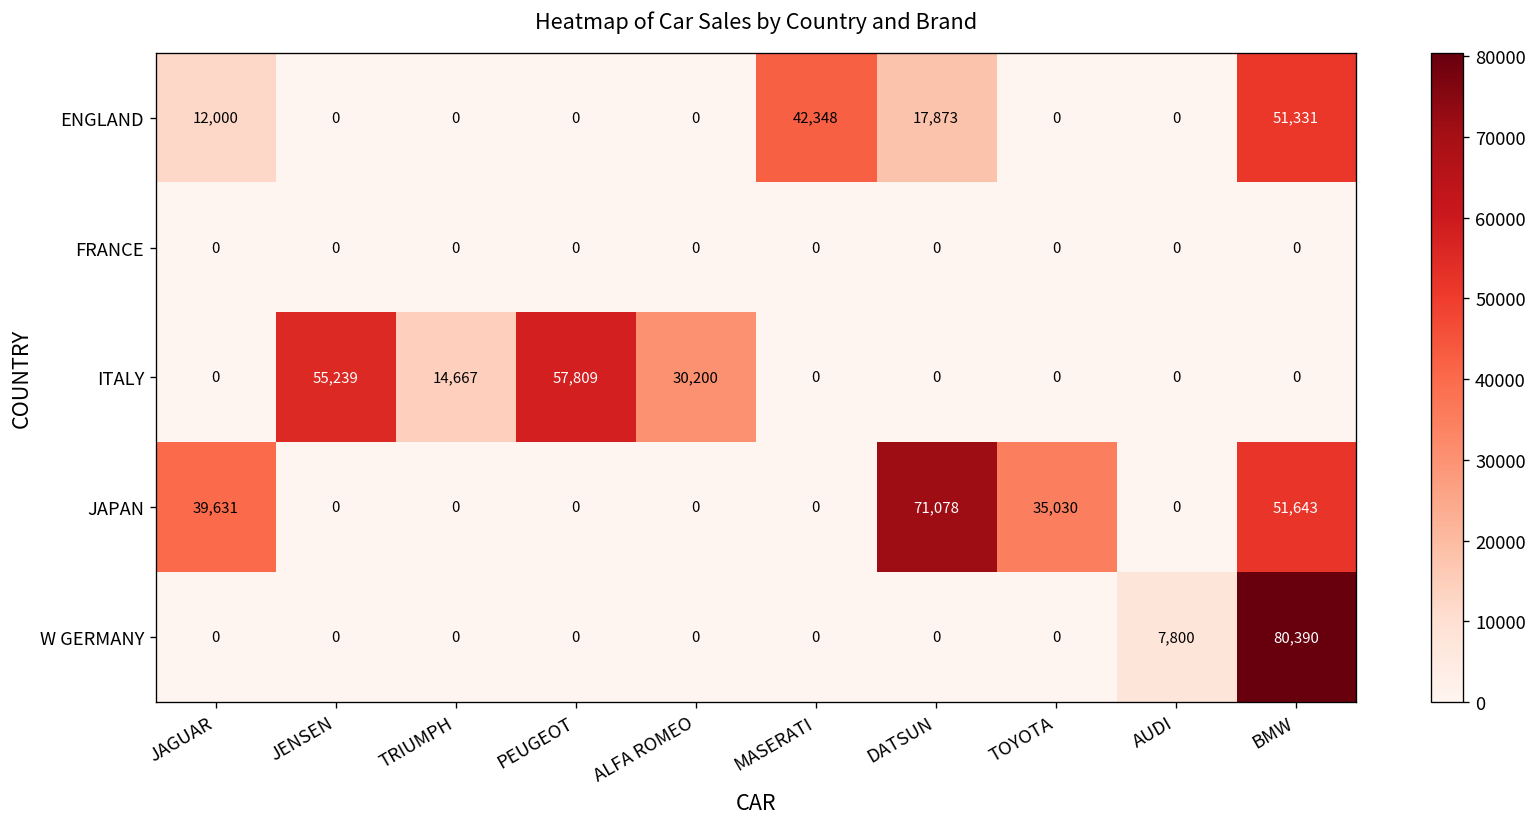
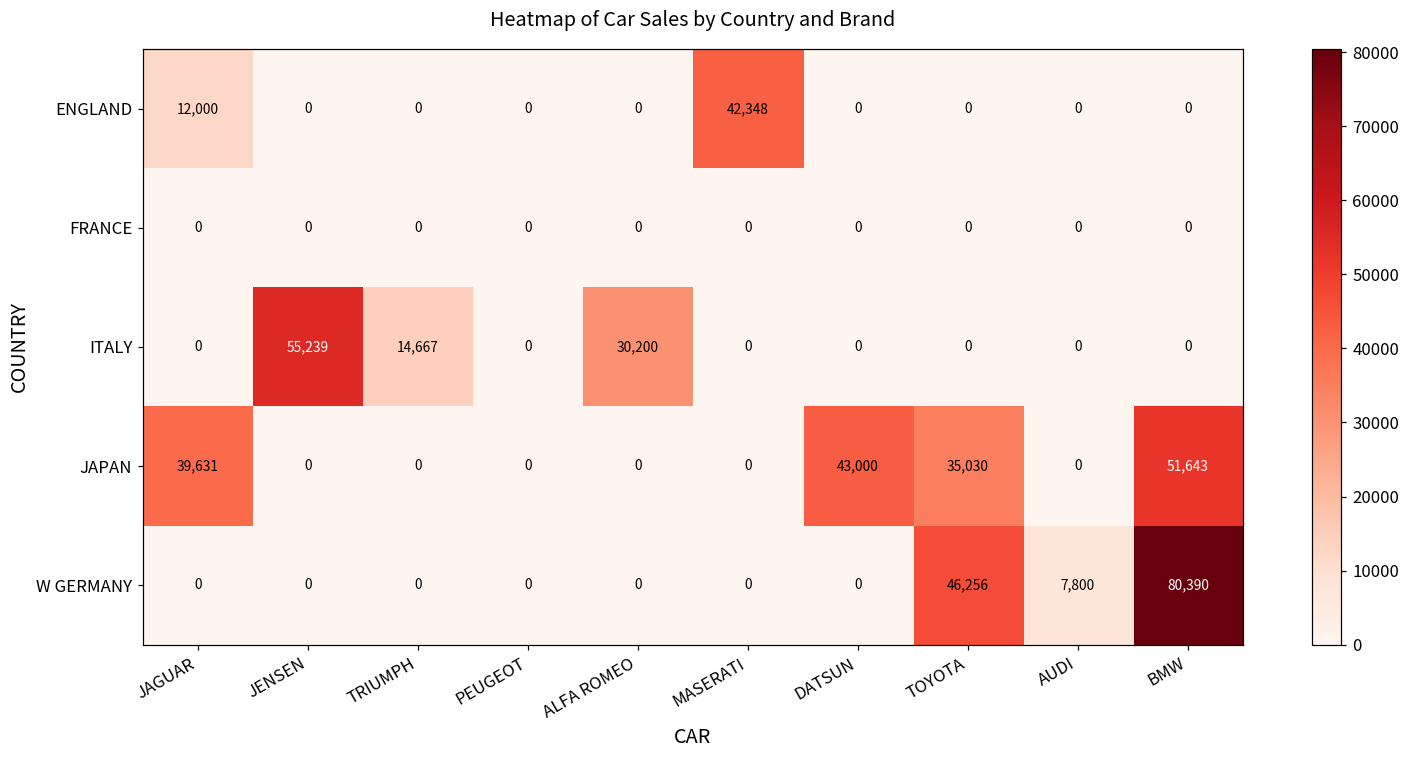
  {
    "ENGLAND": {
      "JAGUAR": "12,000",
      "JENSEN": "0",
      "TRIUMPH": "0",
      "PEUGEOT": "0",
      "ALFA ROMEO": "0",
      "MASERATI": "42,348",
-     "DATSUN": "17,873",
+     "DATSUN": "0",
      "TOYOTA": "0",
      "AUDI": "0",
-     "BMW": "51,331"
+     "BMW": "0"
    },
    "FRANCE": {
      "JAGUAR": "0",
      "JENSEN": "0",
      "TRIUMPH": "0",
      "PEUGEOT": "0",
      "ALFA ROMEO": "0",
      "MASERATI": "0",
      "DATSUN": "0",
      "TOYOTA": "0",
      "AUDI": "0",
      "BMW": "0"
    },
    "ITALY": {
      "JAGUAR": "0",
      "JENSEN": "55,239",
      "TRIUMPH": "14,667",
-     "PEUGEOT": "57,809",
+     "PEUGEOT": "0",
      "ALFA ROMEO": "30,200",
      "MASERATI": "0",
      "DATSUN": "0",
      "TOYOTA": "0",
      "AUDI": "0",
      "BMW": "0"
    },
    "JAPAN": {
      "JAGUAR": "39,631",
      "JENSEN": "0",
      "TRIUMPH": "0",
      "PEUGEOT": "0",
      "ALFA ROMEO": "0",
      "MASERATI": "0",
-     "DATSUN": "71,078",
+     "DATSUN": "43,000",
      "TOYOTA": "35,030",
      "AUDI": "0",
      "BMW": "51,643"
    },
    "W GERMANY": {
      "JAGUAR": "0",
      "JENSEN": "0",
      "TRIUMPH": "0",
      "PEUGEOT": "0",
      "ALFA ROMEO": "0",
      "MASERATI": "0",
      "DATSUN": "0",
-     "TOYOTA": "0",
+     "TOYOTA": "46,256",
      "AUDI": "7,800",
      "BMW": "80,390"
    }
  }
